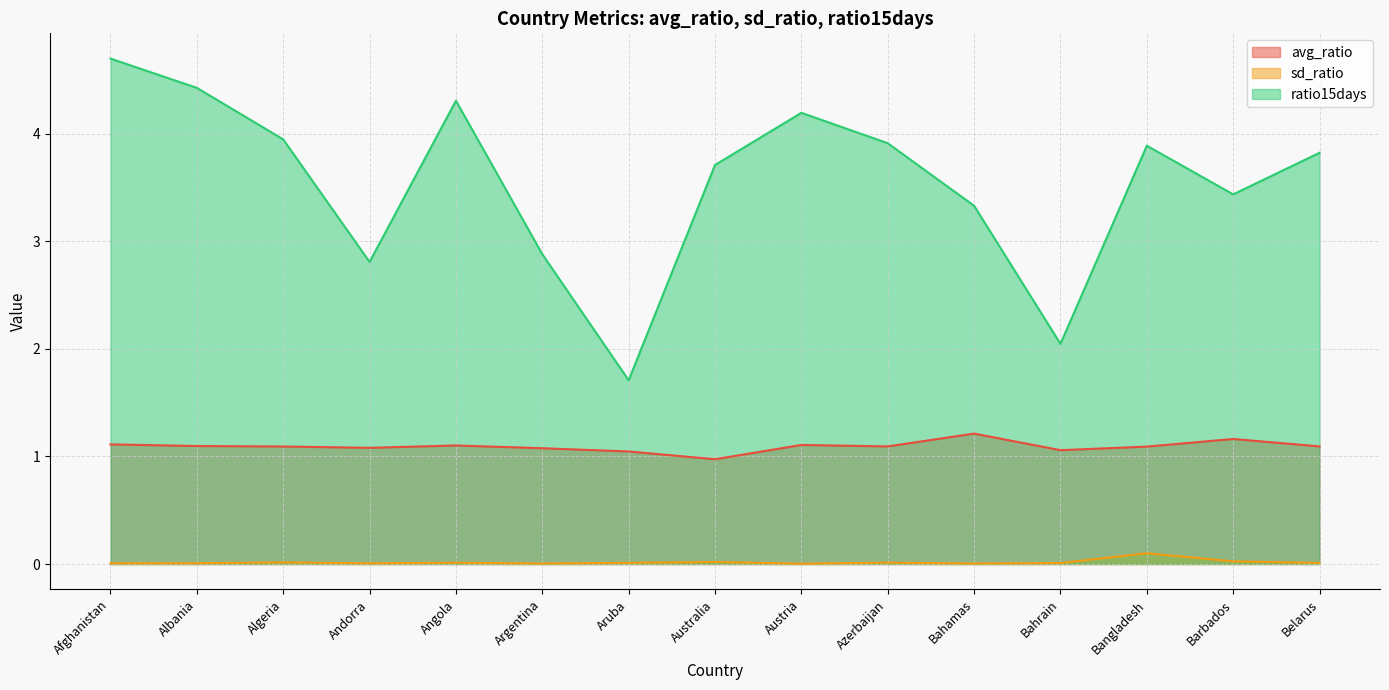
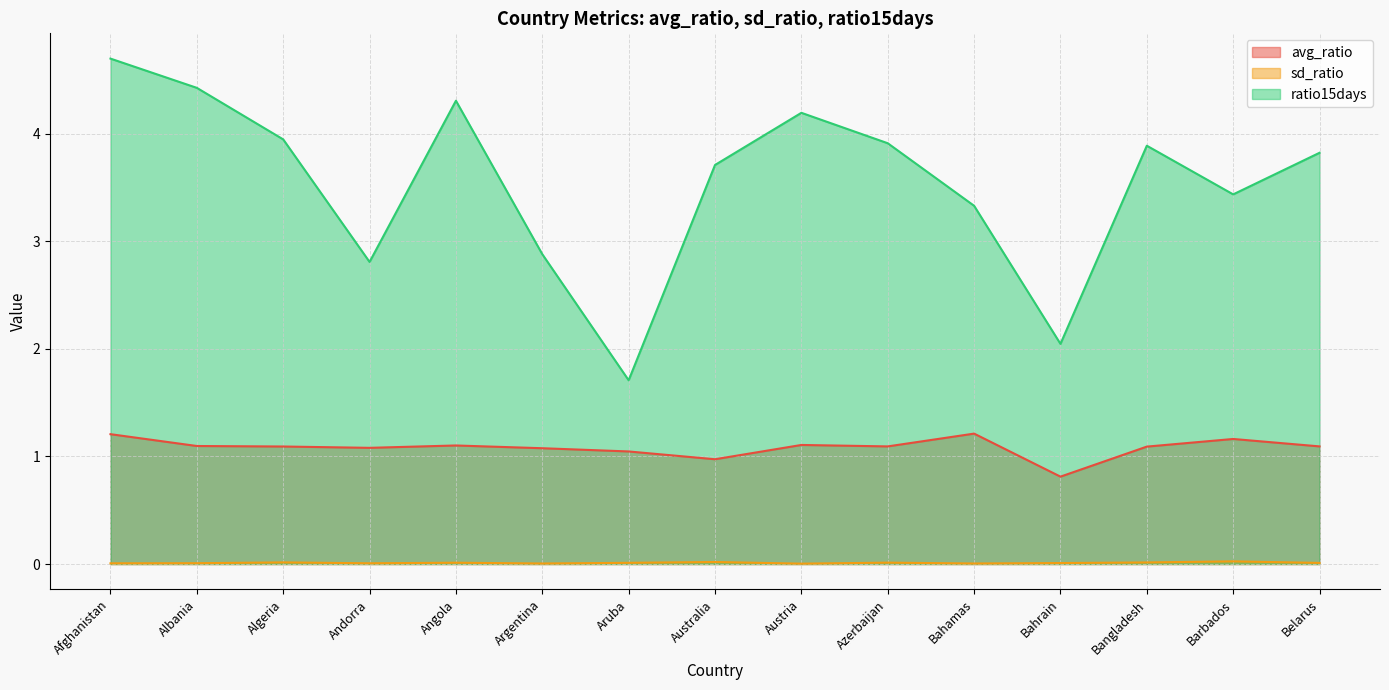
  {
    "avg_ratio": {
-     "Afghanistan": 1.11,
+     "Afghanistan": 1.21,
      "Albania": 1.10,
      "Algeria": 1.09,
      "Andorra": 1.08,
      "Angola": 1.10,
      "Argentina": 1.08,
      "Aruba": 1.05,
      "Australia": 0.97,
      "Austria": 1.11,
      "Azerbaijan": 1.09,
      "Bahamas": 1.21,
-     "Bahrain": 1.06,
+     "Bahrain": 0.81,
      "Bangladesh": 1.09,
      "Barbados": 1.16,
      "Belarus": 1.09
    },
    "sd_ratio": {
      "Afghanistan": 0.01,
      "Albania": 0.01,
      "Algeria": 0.02,
      "Andorra": 0.01,
      "Angola": 0.01,
      "Argentina": 0.00,
      "Aruba": 0.01,
      "Australia": 0.02,
      "Austria": 0.00,
      "Azerbaijan": 0.01,
      "Bahamas": 0.00,
      "Bahrain": 0.01,
-     "Bangladesh": 0.10,
+     "Bangladesh": 0.01,
      "Barbados": 0.02,
      "Belarus": 0.01
    },
    "ratio15days": {
      "Afghanistan": 4.70,
      "Albania": 4.42,
      "Algeria": 3.95,
      "Andorra": 2.81,
      "Angola": 4.30,
      "Argentina": 2.88,
      "Aruba": 1.71,
      "Australia": 3.71,
      "Austria": 4.19,
      "Azerbaijan": 3.91,
      "Bahamas": 3.33,
      "Bahrain": 2.05,
      "Bangladesh": 3.89,
      "Barbados": 3.43,
      "Belarus": 3.82
    }
  }
